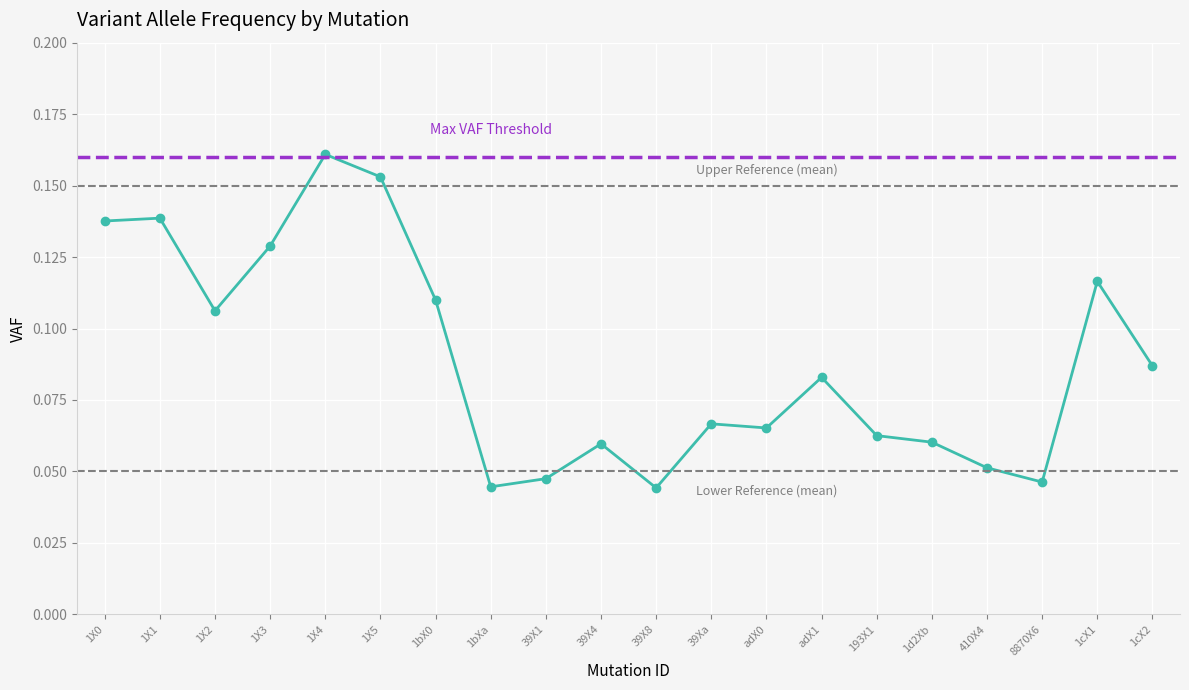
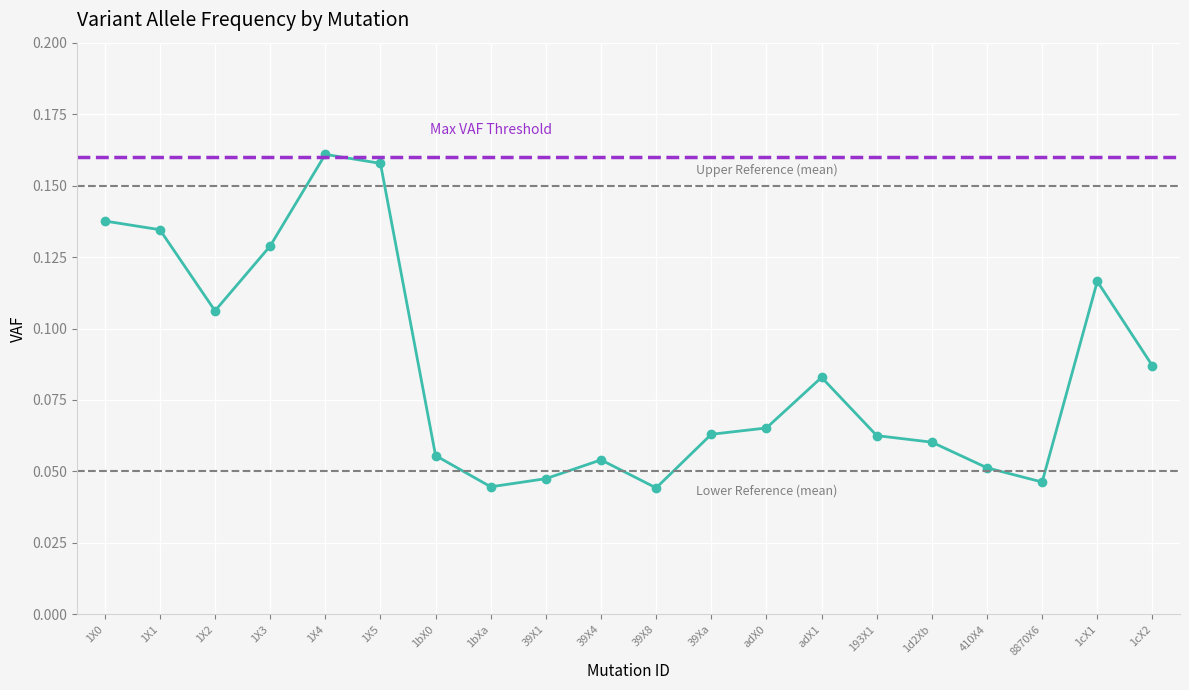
  {
    "1X0": 0.138,
-   "1X1": 0.139,
+   "1X1": 0.135,
    "1X2": 0.106,
    "1X3": 0.129,
    "1X4": 0.161,
-   "1X5": 0.153,
-   "1bX0": 0.110,
+   "1X5": 0.158,
+   "1bX0": 0.056,
    "1bXa": 0.045,
    "39X1": 0.047,
-   "39X4": 0.060,
+   "39X4": 0.054,
    "39X8": 0.044,
-   "39Xa": 0.067,
+   "39Xa": 0.063,
    "adX0": 0.065,
    "adX1": 0.083,
    "193X1": 0.063,
    "1d2Xb": 0.060,
    "410X4": 0.051,
    "8870X6": 0.046,
    "1cX1": 0.117,
    "1cX2": 0.087
  }
